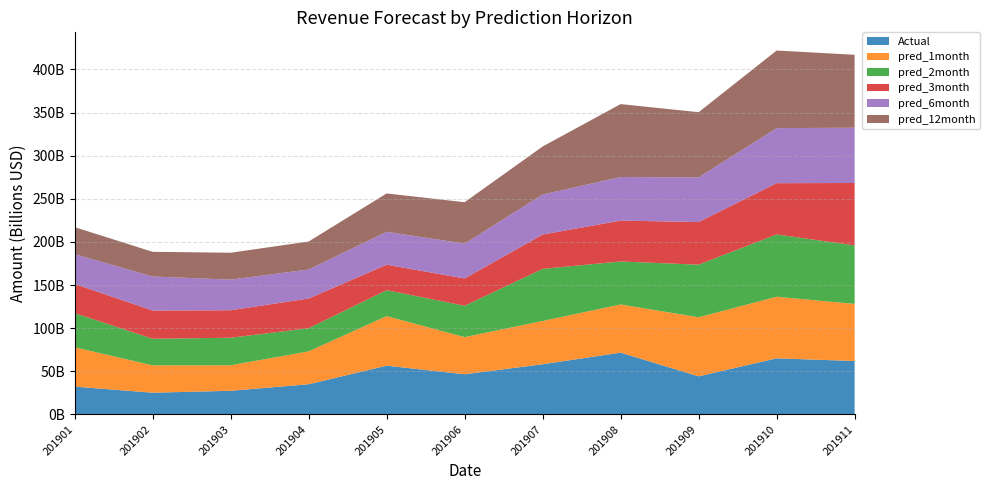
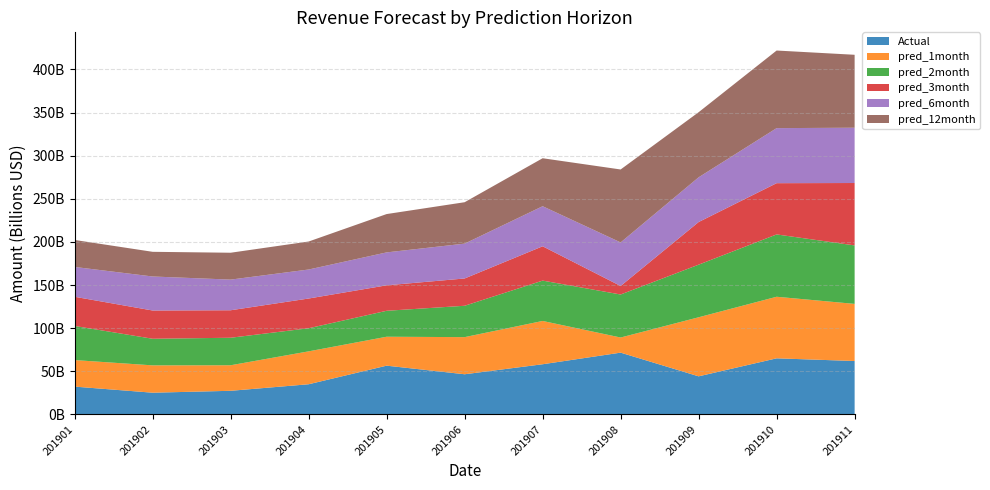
  {
    "Actual": {
      "201901": 30000000000,
      "201902": 30000000000,
      "201903": 30000000000,
      "201904": 30000000000,
      "201905": 60000000000,
      "201906": 50000000000,
      "201907": 60000000000,
      "201908": 70000000000,
      "201909": 40000000000,
      "201910": 70000000000,
      "201911": 60000000000
    },
    "pred_1month": {
-     "201901": 50000000000,
+     "201901": 30000000000,
      "201902": 30000000000,
      "201903": 30000000000,
      "201904": 40000000000,
-     "201905": 60000000000,
+     "201905": 30000000000,
      "201906": 40000000000,
      "201907": 50000000000,
-     "201908": 60000000000,
+     "201908": 20000000000,
      "201909": 70000000000,
      "201910": 70000000000,
      "201911": 70000000000
    },
    "pred_2month": {
      "201901": 40000000000,
      "201902": 30000000000,
      "201903": 30000000000,
      "201904": 30000000000,
      "201905": 30000000000,
      "201906": 40000000000,
-     "201907": 60000000000,
+     "201907": 50000000000,
      "201908": 50000000000,
      "201909": 60000000000,
      "201910": 70000000000,
      "201911": 70000000000
    },
    "pred_3month": {
      "201901": 30000000000,
      "201902": 30000000000,
      "201903": 30000000000,
      "201904": 30000000000,
      "201905": 30000000000,
      "201906": 30000000000,
      "201907": 40000000000,
-     "201908": 50000000000,
+     "201908": 10000000000,
      "201909": 50000000000,
      "201910": 60000000000,
      "201911": 70000000000
    },
    "pred_6month": {
      "201901": 30000000000,
      "201902": 40000000000,
      "201903": 40000000000,
      "201904": 30000000000,
      "201905": 40000000000,
      "201906": 40000000000,
      "201907": 50000000000,
      "201908": 50000000000,
      "201909": 50000000000,
      "201910": 60000000000,
      "201911": 60000000000
    },
    "pred_12month": {
      "201901": 30000000000,
      "201902": 30000000000,
      "201903": 30000000000,
      "201904": 30000000000,
      "201905": 40000000000,
      "201906": 50000000000,
      "201907": 60000000000,
      "201908": 80000000000,
      "201909": 80000000000,
      "201910": 90000000000,
      "201911": 80000000000
    }
  }
